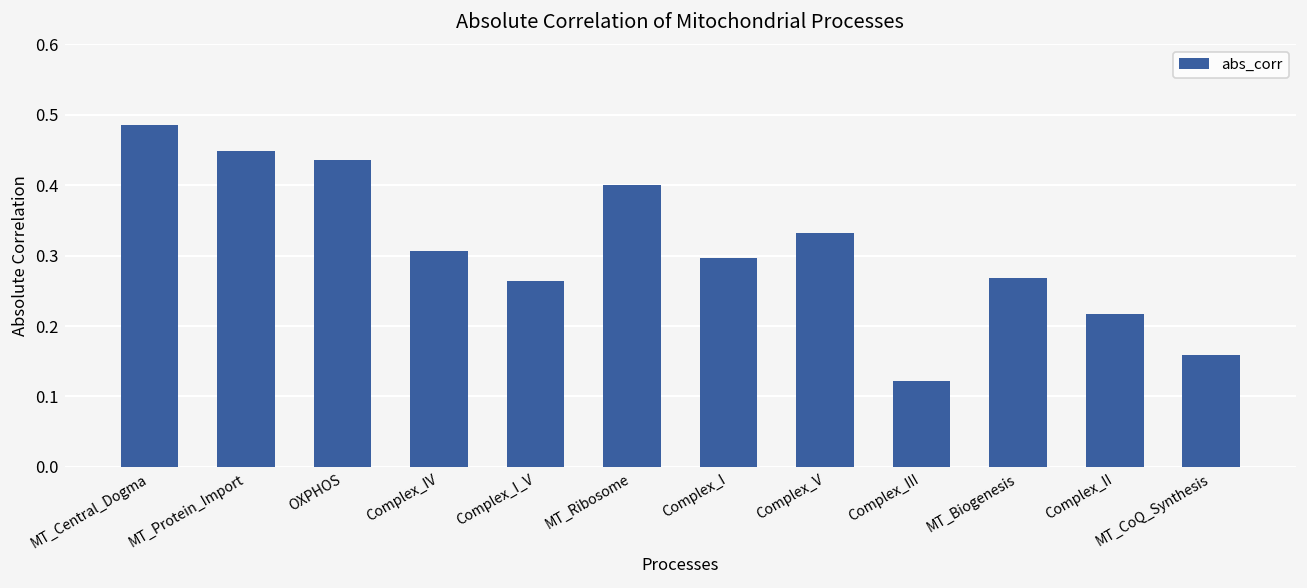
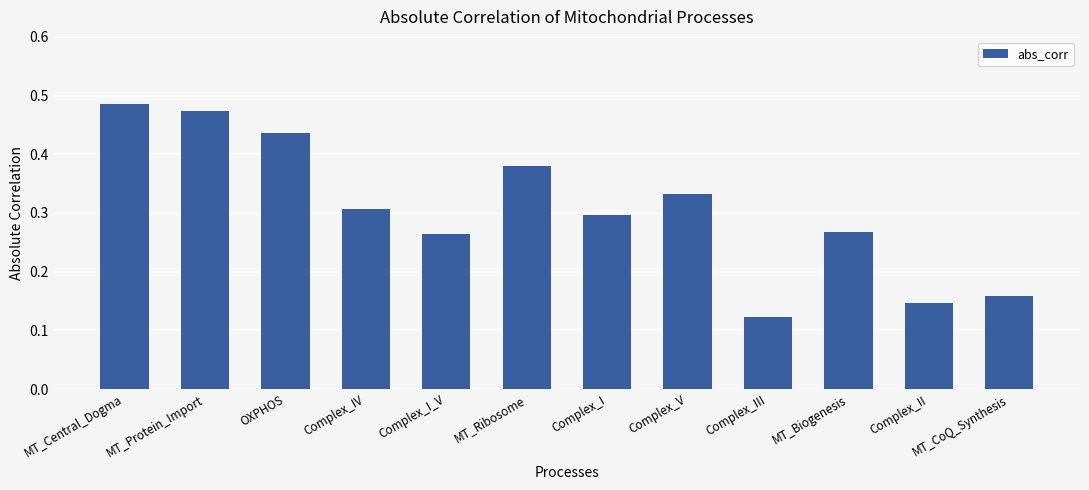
  {
    "MT_Central_Dogma": 0.49,
-   "MT_Protein_Import": 0.45,
+   "MT_Protein_Import": 0.47,
    "OXPHOS": 0.44,
    "Complex_IV": 0.31,
    "Complex_I_V": 0.26,
-   "MT_Ribosome": 0.40,
+   "MT_Ribosome": 0.38,
    "Complex_I": 0.30,
    "Complex_V": 0.33,
    "Complex_III": 0.12,
    "MT_Biogenesis": 0.27,
-   "Complex_II": 0.22,
+   "Complex_II": 0.15,
    "MT_CoQ_Synthesis": 0.16
  }
